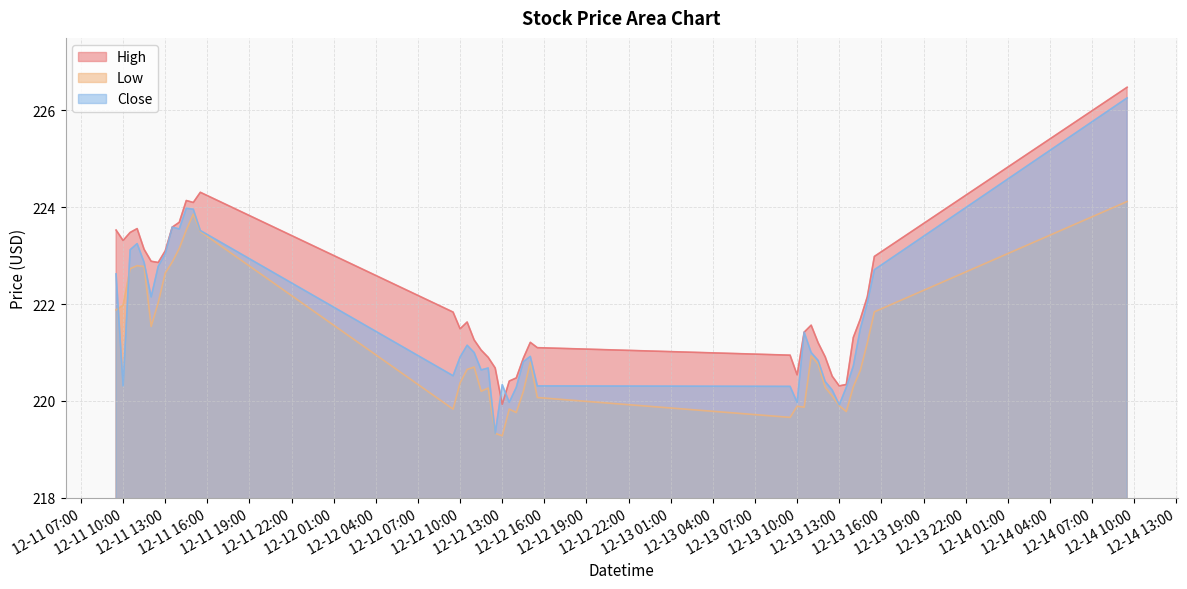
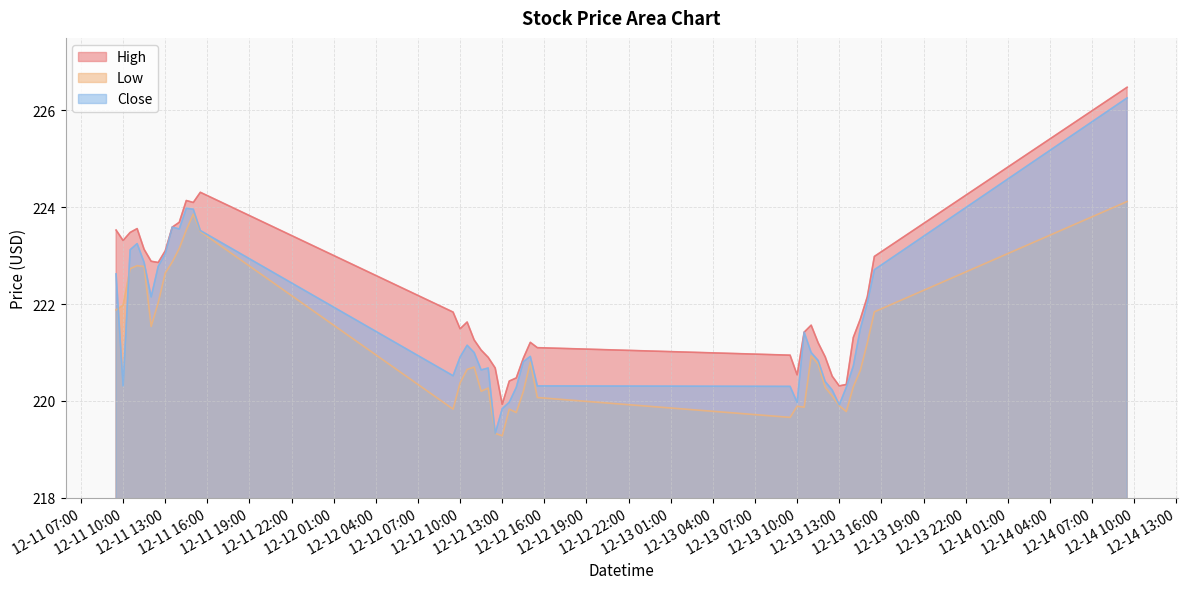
  {
    "Close": {
      "12-11 10:00": 220.3,
      "12-11 13:00": 223.0,
      "12-12 10:00": 220.9,
-     "12-12 13:00": 220.3,
+     "12-12 13:00": 219.8,
      "12-13 10:00": 220.0
    }
  }
